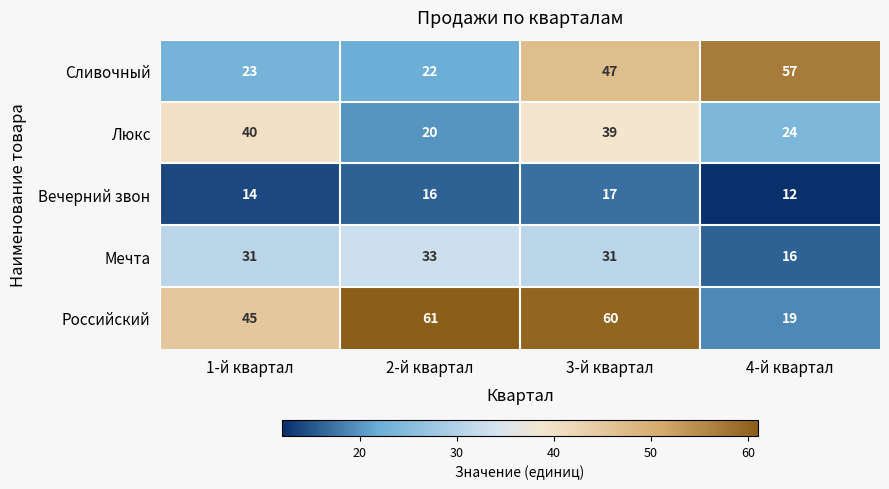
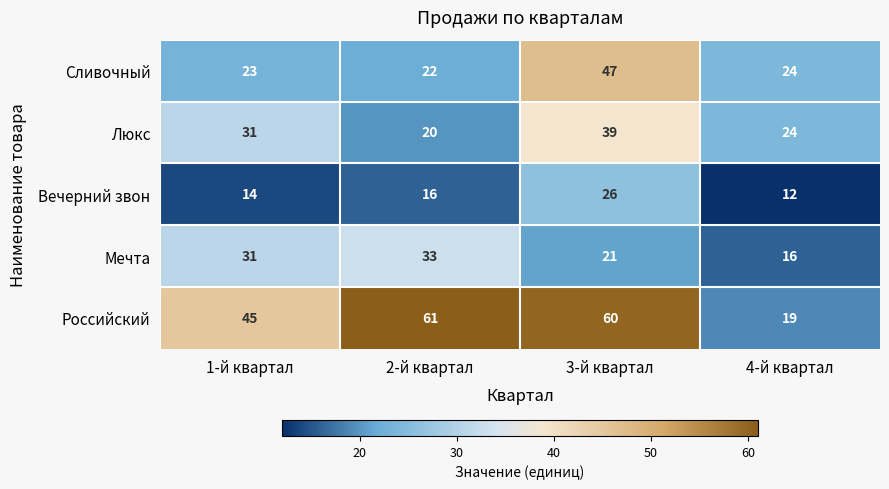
  {
    "Сливочный": {
      "1-й квартал": 23,
      "2-й квартал": 22,
      "3-й квартал": 47,
-     "4-й квартал": 57
+     "4-й квартал": 24
    },
    "Люкс": {
-     "1-й квартал": 40,
+     "1-й квартал": 31,
      "2-й квартал": 20,
      "3-й квартал": 39,
      "4-й квартал": 24
    },
    "Вечерний звон": {
      "1-й квартал": 14,
      "2-й квартал": 16,
-     "3-й квартал": 17,
+     "3-й квартал": 26,
      "4-й квартал": 12
    },
    "Мечта": {
      "1-й квартал": 31,
      "2-й квартал": 33,
-     "3-й квартал": 31,
+     "3-й квартал": 21,
      "4-й квартал": 16
    },
    "Российский": {
      "1-й квартал": 45,
      "2-й квартал": 61,
      "3-й квартал": 60,
      "4-й квартал": 19
    }
  }
